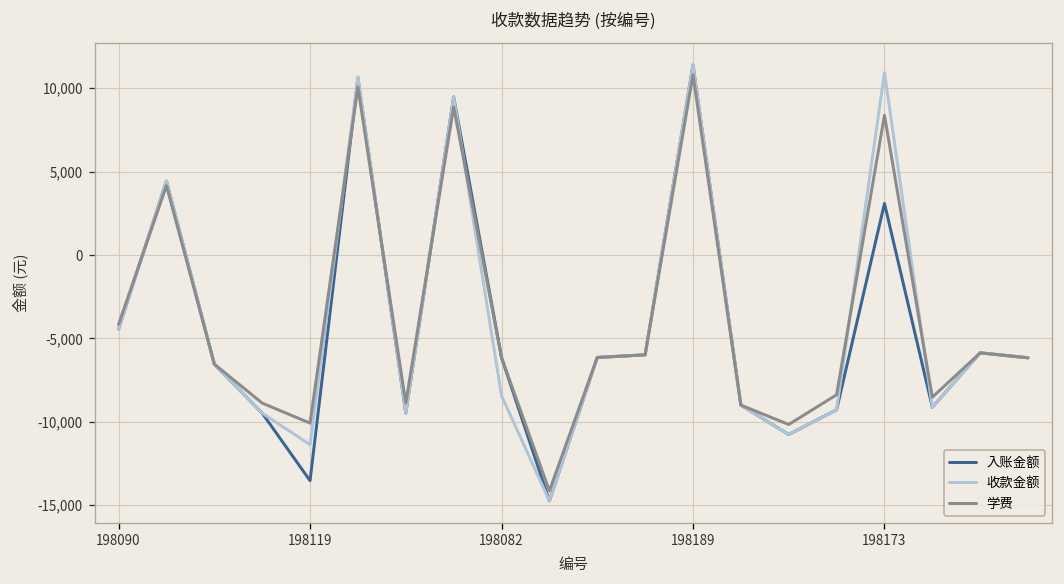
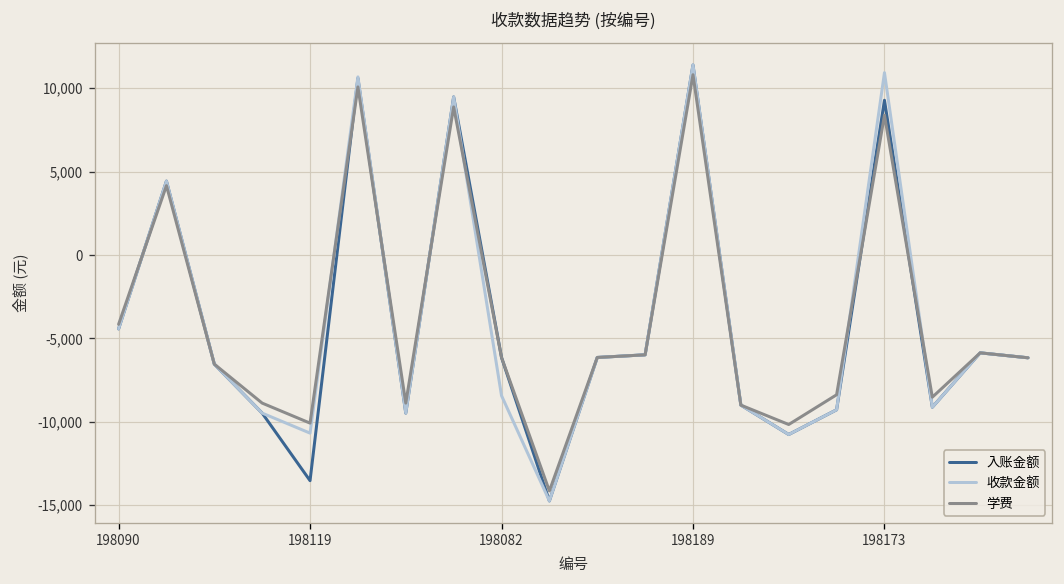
  {
    "入账金额": {
      "198119": "-13,500",
-     "198173": "3,100"
+     "198173": "9,300"
    },
    "收款金额": {
-     "198119": "-11,400",
+     "198119": "-10,700",
      "198082": "-8,400",
      "198173": "10,900"
    },
    "学费": {
      "198090": "-4,200",
      "198119": "-10,100",
      "198189": "10,800",
      "198173": "8,400"
    }
  }
